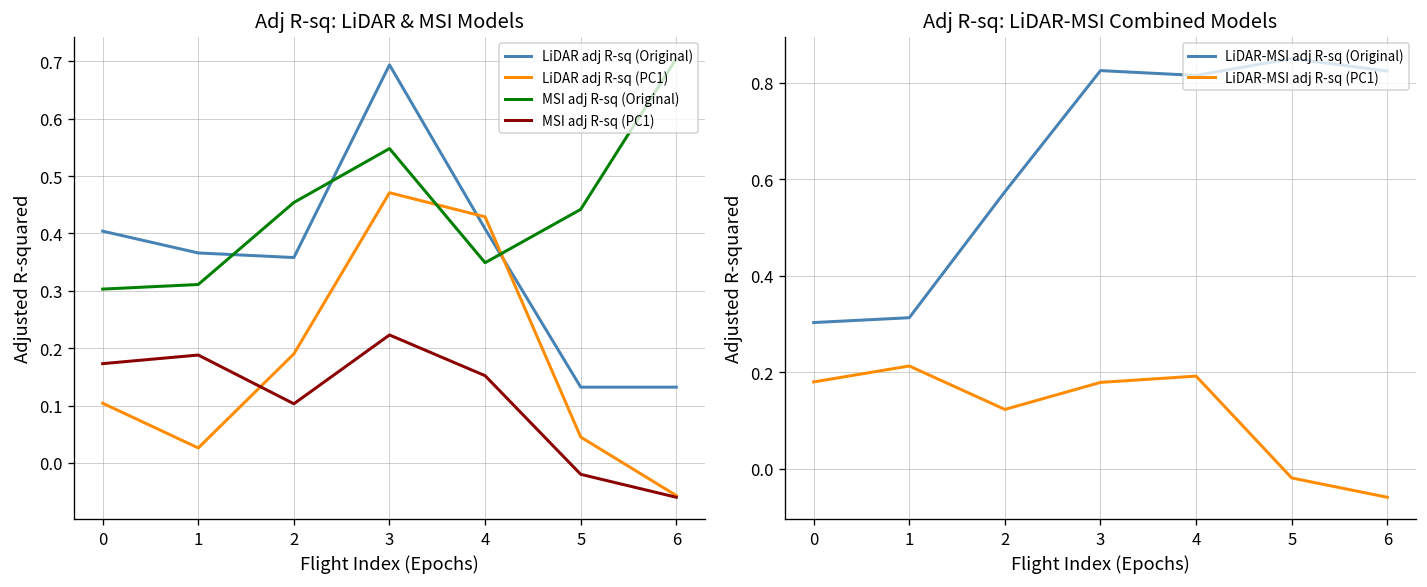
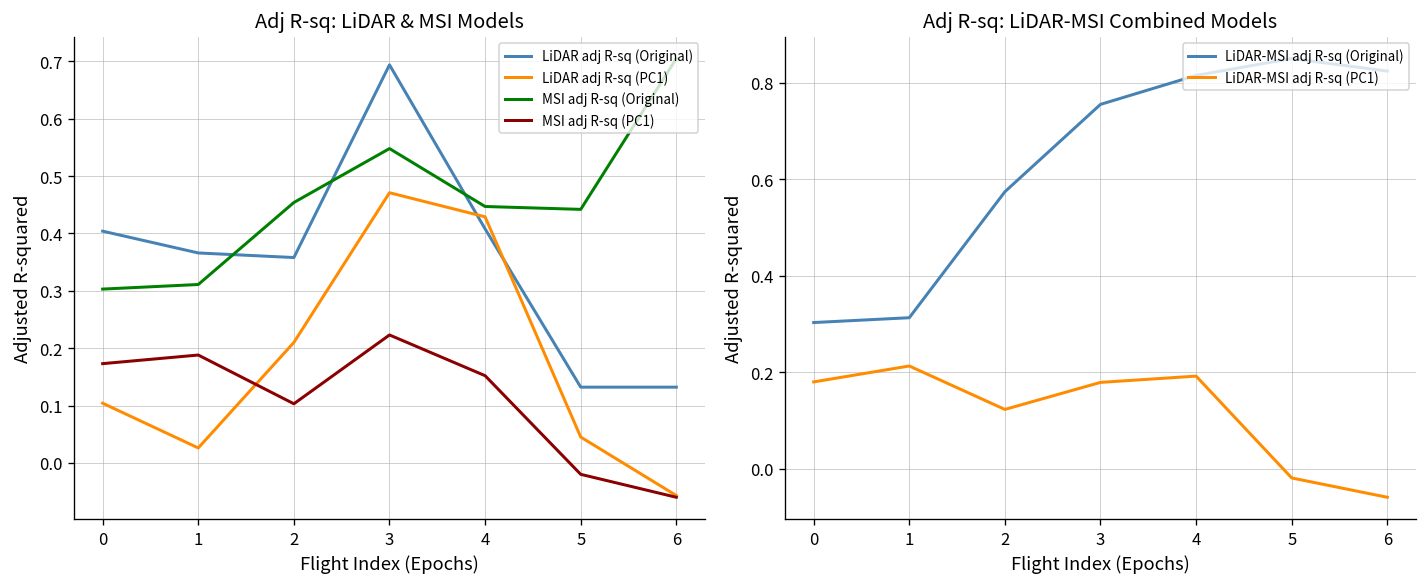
  {
    "Adj R-sq: LiDAR & MSI Models": {
      "LiDAR adj R-sq (Original)": {
        "0": 0.40,
        "1": 0.37,
        "2": 0.36,
        "3": 0.69,
        "4": 0.41,
        "5": 0.13,
        "6": 0.13
      },
      "LiDAR adj R-sq (PC1)": {
        "0": 0.10,
        "1": 0.03,
-       "2": 0.19,
+       "2": 0.21,
        "3": 0.47,
        "4": 0.43,
        "5": 0.05
      },
      "MSI adj R-sq (Original)": {
        "0": 0.30,
        "1": 0.31,
        "2": 0.45,
        "3": 0.55,
-       "4": 0.35,
+       "4": 0.45,
        "5": 0.44
      },
      "MSI adj R-sq (PC1)": {
        "0": 0.17,
        "1": 0.19,
        "2": 0.10,
        "3": 0.22,
        "4": 0.15,
        "5": -0.02
      }
    },
    "Adj R-sq: LiDAR-MSI Combined Models": {
      "LiDAR-MSI adj R-sq (Original)": {
        "0": 0.30,
        "1": 0.31,
        "2": 0.57,
-       "3": 0.83
+       "3": 0.76
      },
      "LiDAR-MSI adj R-sq (PC1)": {
        "0": 0.18,
        "1": 0.21,
        "2": 0.12,
        "3": 0.18,
        "4": 0.19,
        "5": -0.02,
        "6": -0.06
      }
    }
  }
